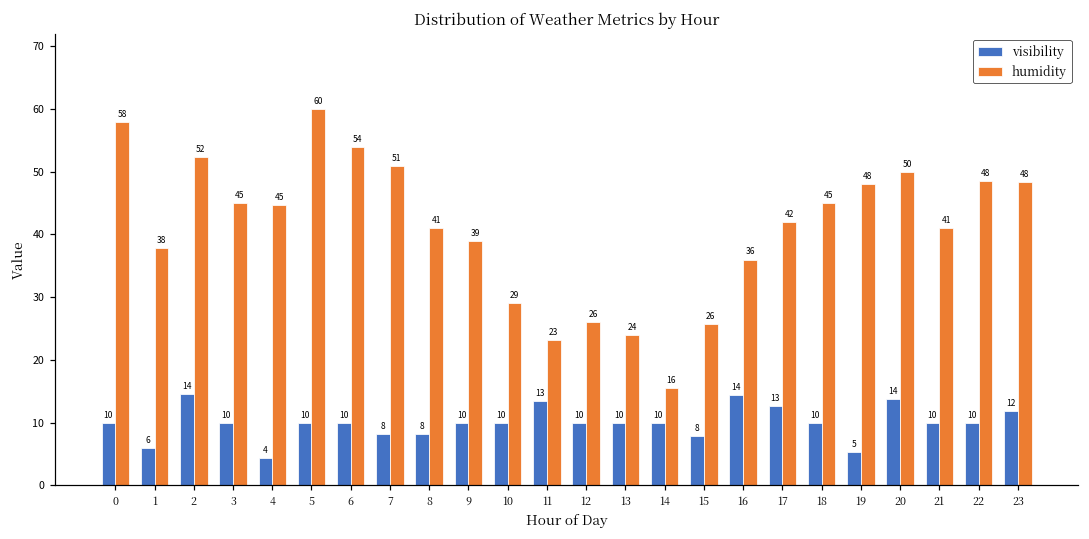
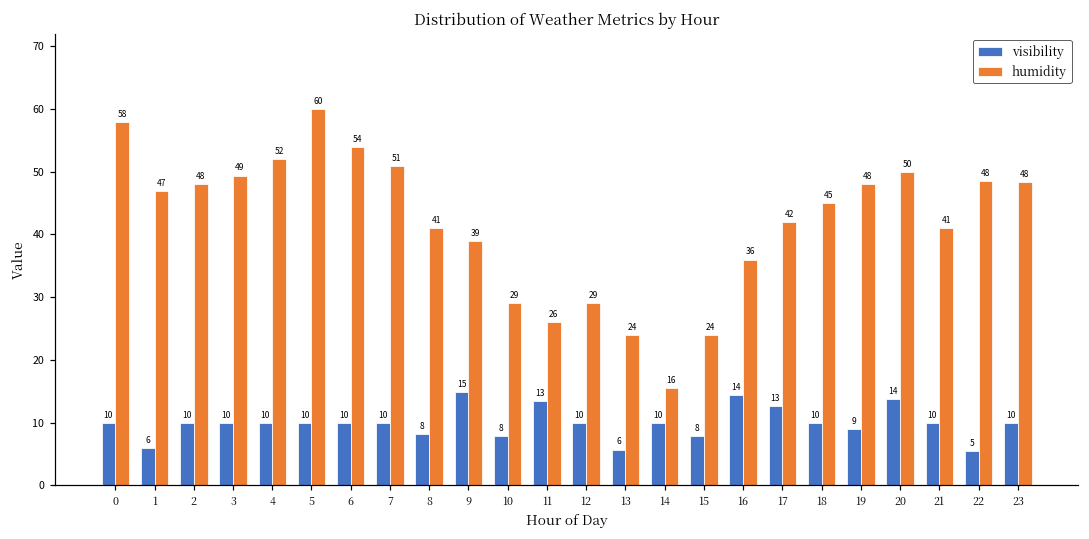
  {
    "visibility": {
      "0": 10,
      "1": 6,
-     "2": 14,
+     "2": 10,
      "3": 10,
-     "4": 4,
+     "4": 10,
      "5": 10,
      "6": 10,
-     "7": 8,
+     "7": 10,
      "8": 8,
-     "9": 10,
-     "10": 10,
+     "9": 15,
+     "10": 8,
      "11": 13,
      "12": 10,
-     "13": 10,
+     "13": 6,
      "14": 10,
      "15": 8,
      "16": 14,
      "17": 13,
      "18": 10,
-     "19": 5,
+     "19": 9,
      "20": 14,
      "21": 10,
-     "22": 10,
-     "23": 12
+     "22": 5,
+     "23": 10
    },
    "humidity": {
      "0": 58,
-     "1": 38,
-     "2": 52,
-     "3": 45,
-     "4": 45,
+     "1": 47,
+     "2": 48,
+     "3": 49,
+     "4": 52,
      "5": 60,
      "6": 54,
      "7": 51,
      "8": 41,
      "9": 39,
      "10": 29,
-     "11": 23,
-     "12": 26,
+     "11": 26,
+     "12": 29,
      "13": 24,
      "14": 16,
-     "15": 26,
+     "15": 24,
      "16": 36,
      "17": 42,
      "18": 45,
      "19": 48,
      "20": 50,
      "21": 41,
      "22": 48,
      "23": 48
    }
  }
